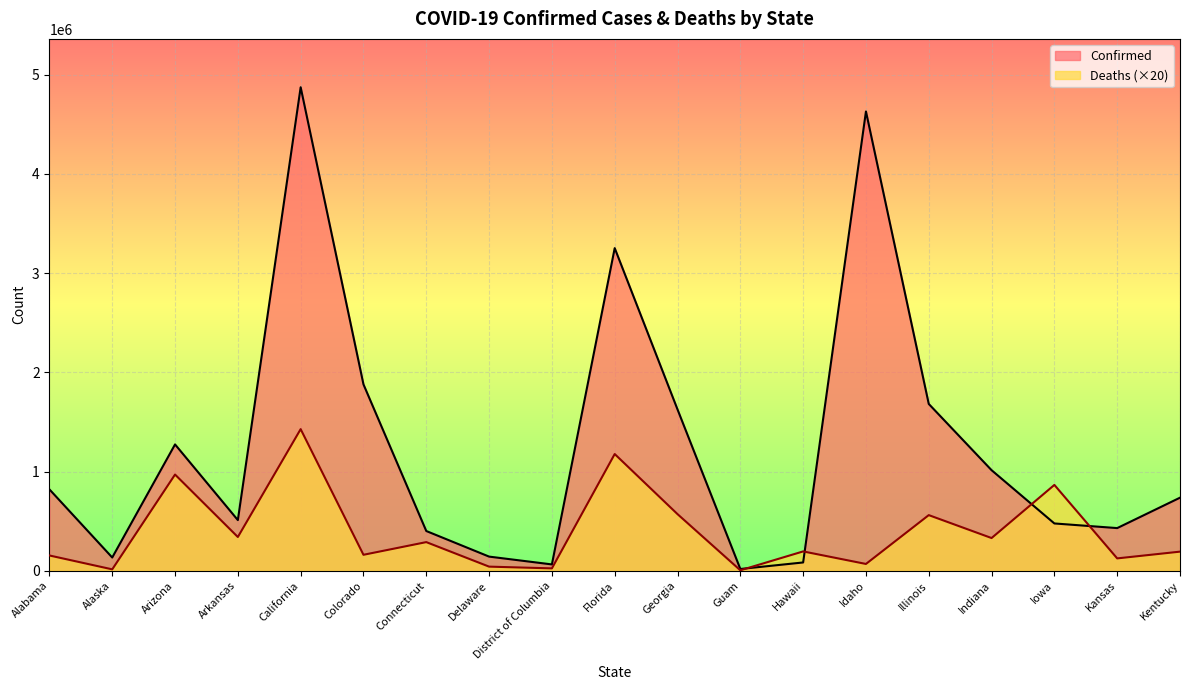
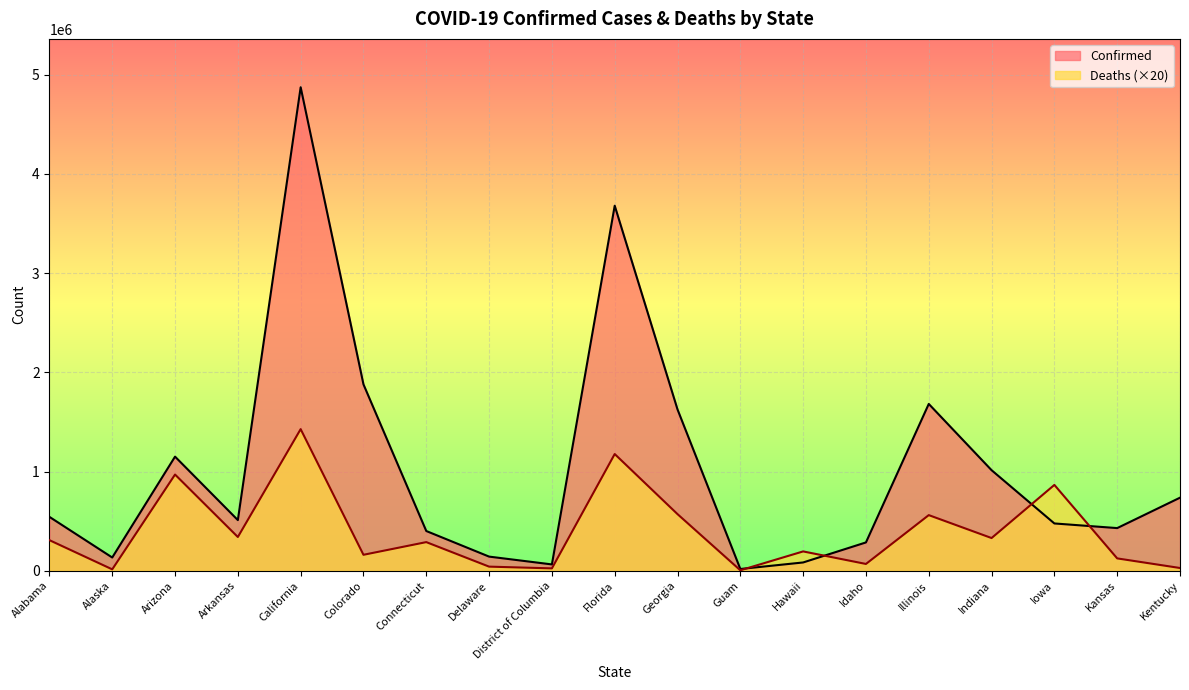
  {
    "Confirmed": {
-     "Alabama": 800000,
+     "Alabama": 500000,
      "Alaska": 100000,
-     "Arizona": 1300000,
+     "Arizona": 1100000,
      "Arkansas": 500000,
      "California": 4900000,
      "Colorado": 1900000,
      "Connecticut": 400000,
      "Delaware": 100000,
      "District of Columbia": 100000,
-     "Florida": 3300000,
+     "Florida": 3700000,
      "Georgia": 1600000,
      "Hawaii": 100000,
-     "Idaho": 4600000,
+     "Idaho": 300000,
      "Illinois": 1700000,
      "Indiana": 1000000,
      "Iowa": 500000,
      "Kansas": 400000,
      "Kentucky": 700000
    },
    "Deaths (×20)": {
-     "Alabama": 200000,
+     "Alabama": 300000,
      "Alaska": 0,
      "Arizona": 1000000,
      "Arkansas": 300000,
      "California": 1400000,
      "Colorado": 200000,
      "Connecticut": 300000,
      "Delaware": 0,
      "District of Columbia": 0,
      "Florida": 1200000,
      "Georgia": 600000,
      "Hawaii": 200000,
      "Idaho": 100000,
      "Illinois": 600000,
      "Indiana": 300000,
      "Iowa": 900000,
      "Kansas": 100000,
-     "Kentucky": 200000
+     "Kentucky": 0
    }
  }
